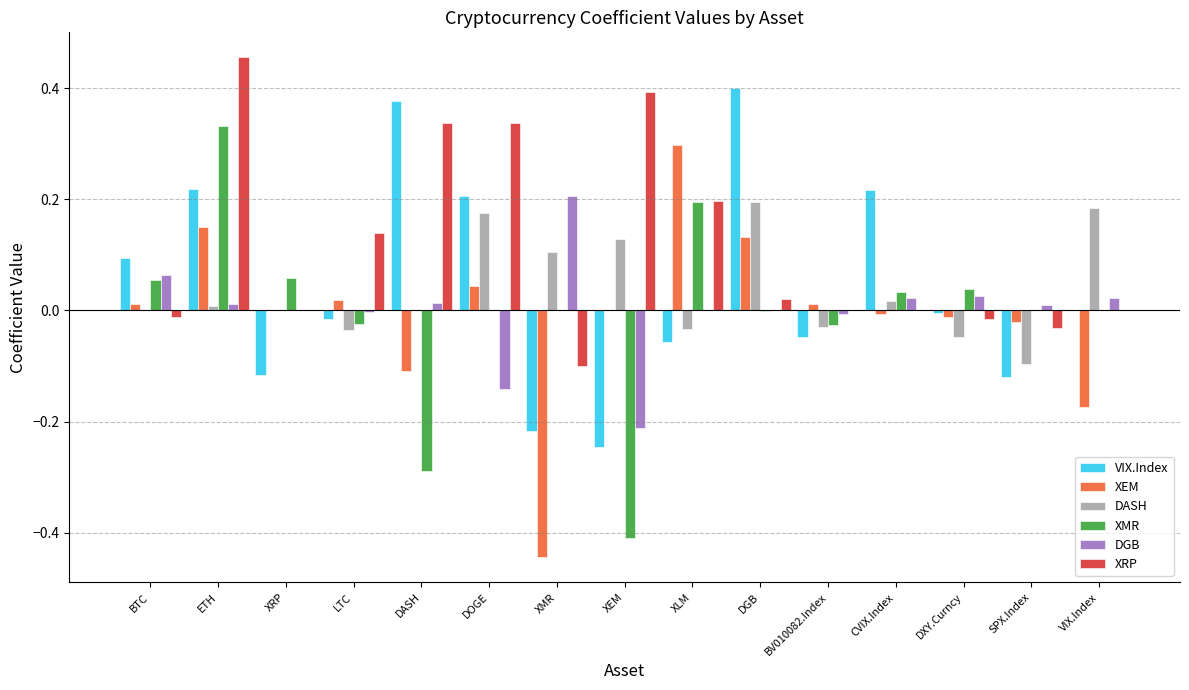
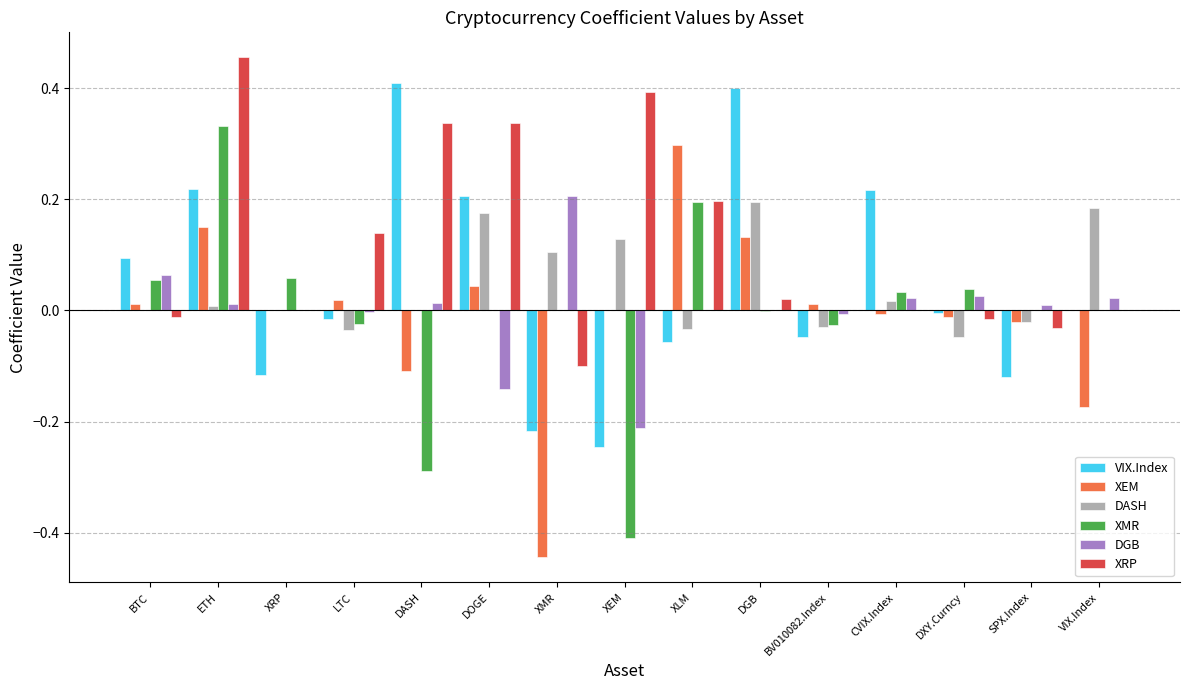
  {
    "VIX.Index": {
      "BTC": 0.09,
      "ETH": 0.22,
      "XRP": -0.12,
      "LTC": -0.01,
-     "DASH": 0.38,
+     "DASH": 0.41,
      "DOGE": 0.21,
      "XMR": -0.22,
      "XEM": -0.25,
      "XLM": -0.06,
      "DGB": 0.40,
      "BV010082.Index": -0.05,
      "CVIX.Index": 0.22,
      "SPX.Index": -0.12,
      "VIX.Index": 0.00
    },
    "DASH": {
      "BTC": 0.00,
      "ETH": 0.01,
      "XRP": 0.00,
      "LTC": -0.04,
      "DASH": 0.00,
      "DOGE": 0.18,
      "XMR": 0.11,
      "XEM": 0.13,
      "XLM": -0.03,
      "DGB": 0.19,
      "BV010082.Index": -0.03,
      "CVIX.Index": 0.02,
      "DXY.Curncy": -0.05,
-     "SPX.Index": -0.10,
+     "SPX.Index": -0.02,
      "VIX.Index": 0.18
    },
    "XMR": {
      "BTC": 0.05,
      "ETH": 0.33,
      "XRP": 0.06,
      "LTC": -0.02,
      "DASH": -0.29,
      "DOGE": 0.00,
      "XMR": 0.00,
      "XEM": -0.41,
      "XLM": 0.19,
      "BV010082.Index": -0.03,
      "CVIX.Index": 0.03,
      "DXY.Curncy": 0.04,
      "VIX.Index": 0.00
    },
    "DGB": {
      "BTC": 0.06,
      "ETH": 0.01,
      "XRP": 0.00,
      "DASH": 0.01,
      "DOGE": -0.14,
      "XMR": 0.21,
      "XEM": -0.21,
      "XLM": 0.00,
      "DGB": 0.00,
      "BV010082.Index": -0.01,
      "CVIX.Index": 0.02,
      "DXY.Curncy": 0.03,
      "SPX.Index": 0.01,
      "VIX.Index": 0.02
    }
  }
